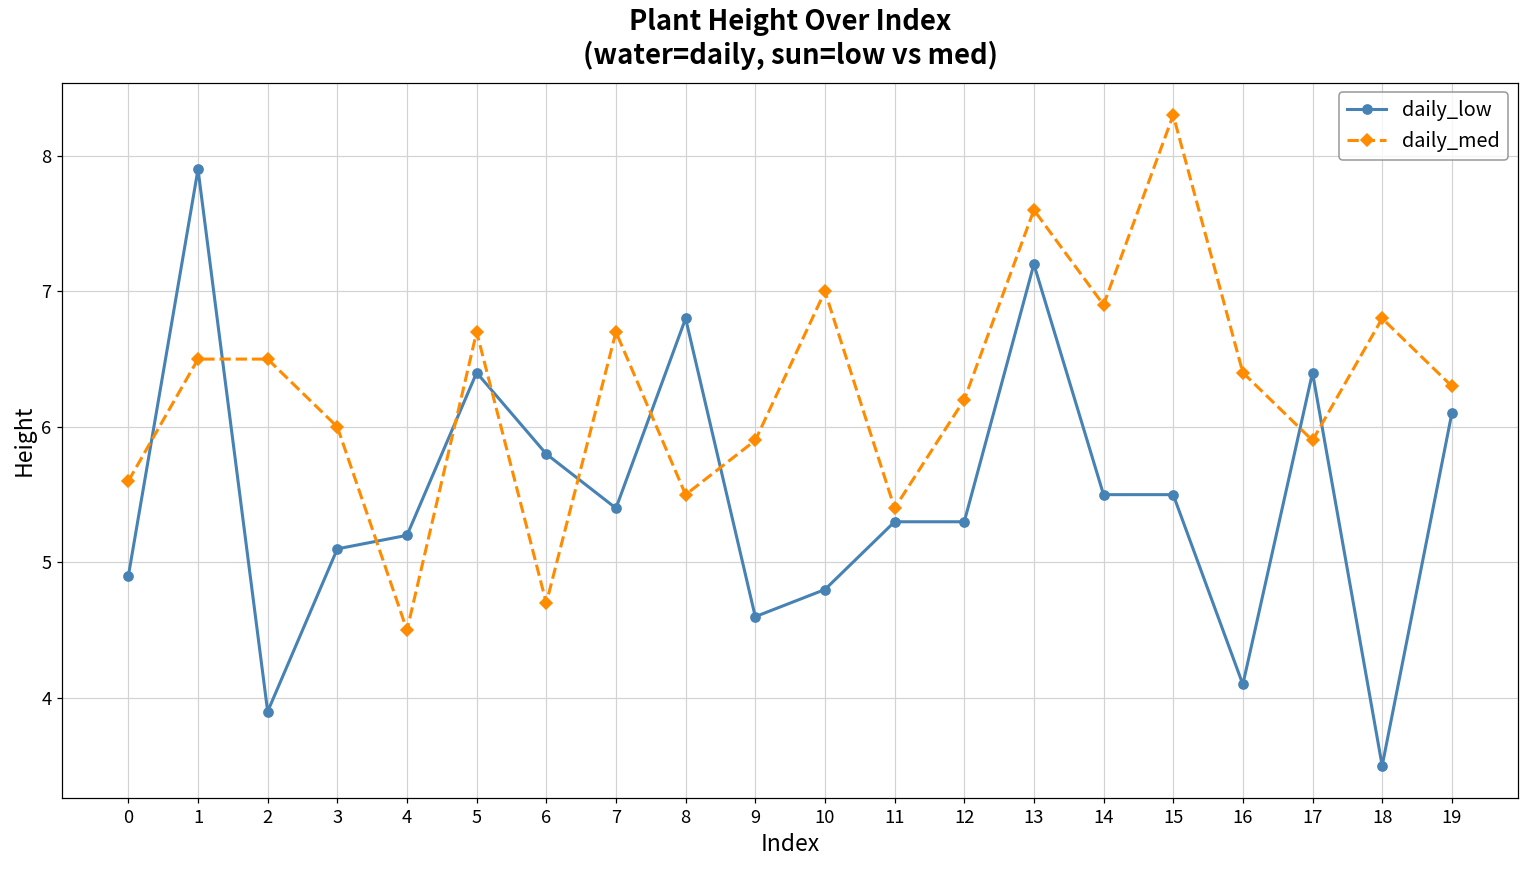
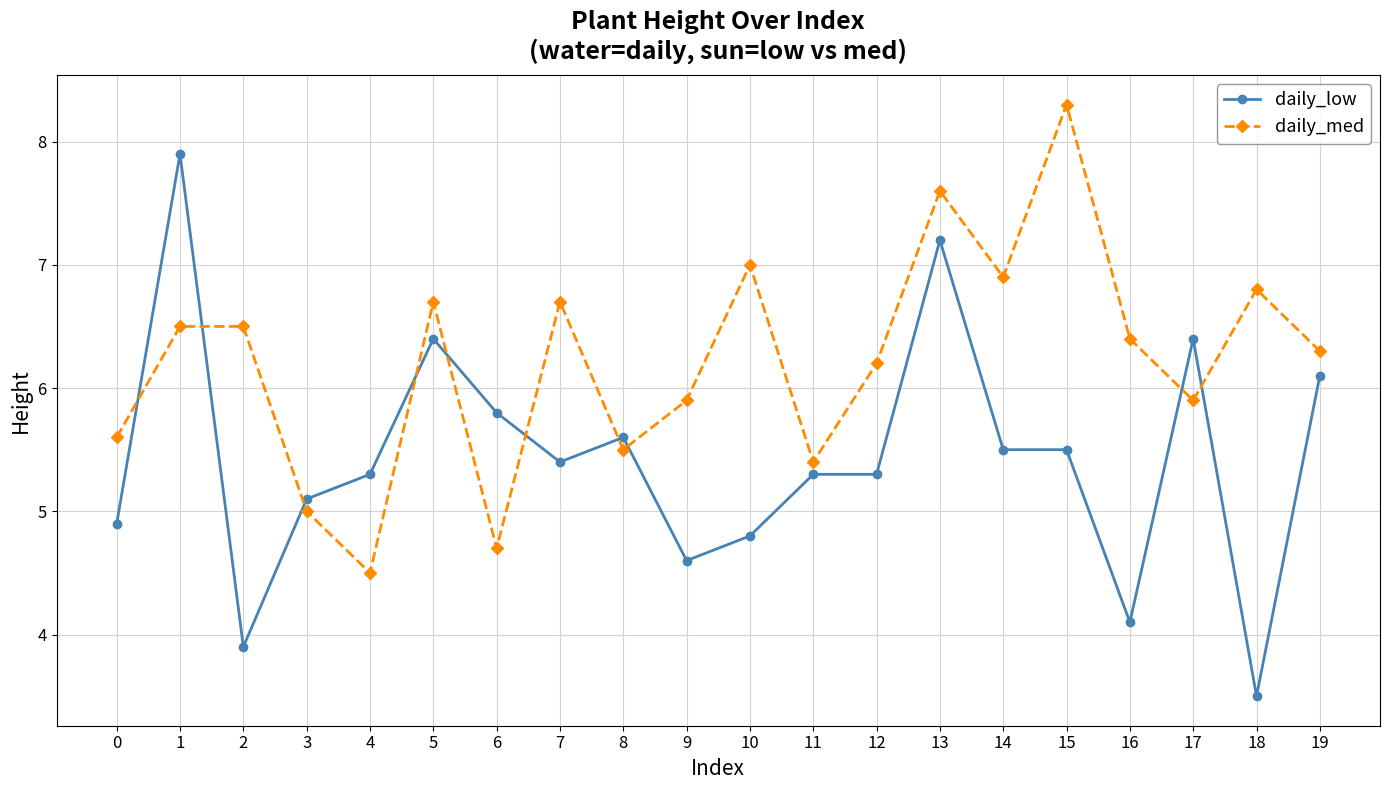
  {
    "daily_low": {
      "0": 4.9,
      "1": 7.9,
      "2": 3.9,
      "3": 5.1,
-     "4": 5.2,
+     "4": 5.3,
      "5": 6.4,
      "6": 5.8,
      "7": 5.4,
-     "8": 6.8,
+     "8": 5.6,
      "9": 4.6,
      "10": 4.8,
      "11": 5.3,
      "12": 5.3,
      "13": 7.2,
      "14": 5.5,
      "15": 5.5,
      "16": 4.1,
      "17": 6.4,
      "18": 3.5,
      "19": 6.1
    },
    "daily_med": {
      "0": 5.60,
      "1": 6.50,
      "2": 6.50,
-     "3": 6,
+     "3": 5,
      "4": 4.50,
      "5": 6.70,
      "6": 4.70,
      "7": 6.70,
      "8": 5.50,
      "9": 5.90,
      "10": 7,
      "11": 5.40,
      "12": 6.20,
      "13": 7.60,
      "14": 6.90,
      "15": 8.30,
      "16": 6.40,
      "17": 5.90,
      "18": 6.80,
      "19": 6.30
    }
  }
